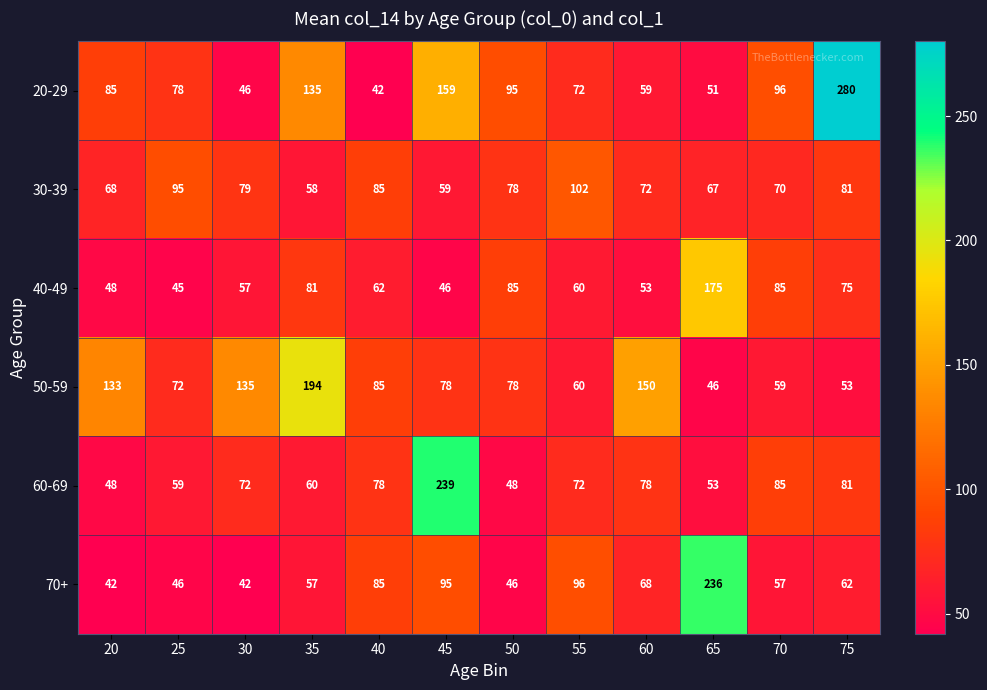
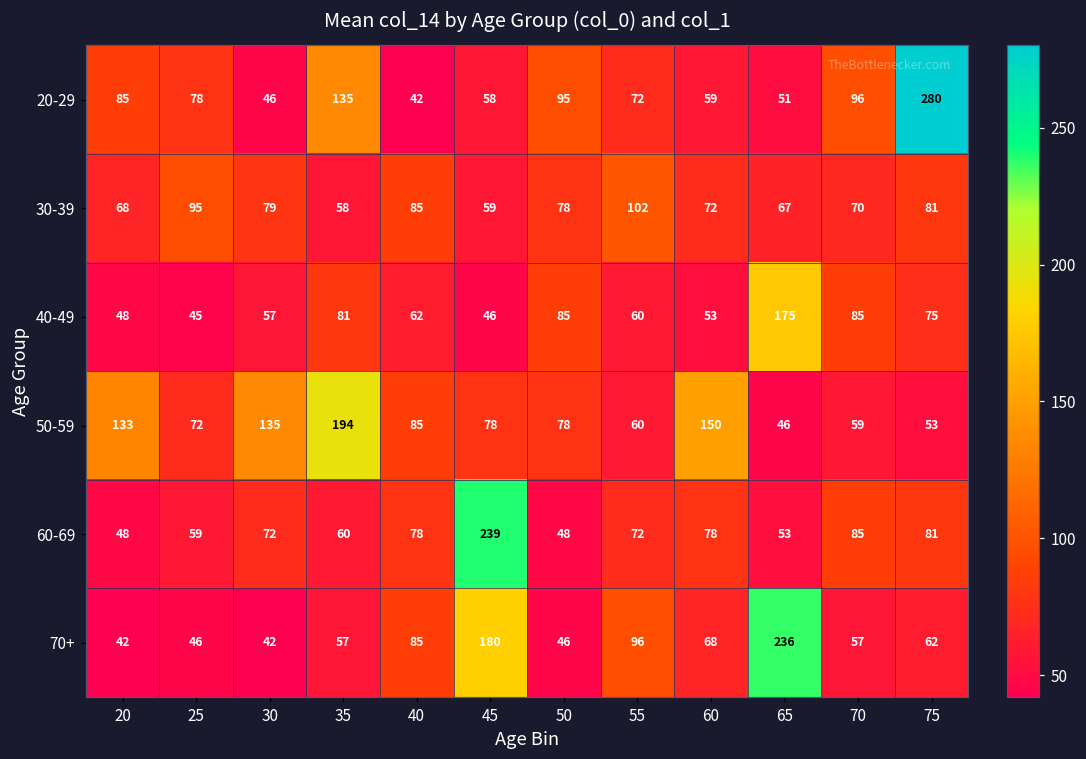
  {
    "20-29": {
      "20": 85,
      "25": 78,
      "30": 46,
      "35": 135,
      "40": 42,
-     "45": 159,
+     "45": 58,
      "50": 95,
      "55": 72,
      "60": 59,
      "65": 51,
      "75": 280
    },
    "30-39": {
      "20": 68,
      "25": 95,
      "30": 79,
      "35": 58,
      "40": 85,
      "45": 59,
      "50": 78,
      "55": 102,
      "60": 72,
      "65": 67,
      "70": 70,
      "75": 81
    },
    "40-49": {
      "20": 48,
      "25": 45,
      "30": 57,
      "35": 81,
      "40": 62,
      "45": 46,
      "50": 85,
      "55": 60,
      "60": 53,
      "65": 175,
      "70": 85,
      "75": 75
    },
    "50-59": {
      "20": 133,
      "25": 72,
      "30": 135,
      "35": 194,
      "40": 85,
      "45": 78,
      "50": 78,
      "55": 60,
      "60": 150,
      "65": 46,
      "70": 59,
      "75": 53
    },
    "60-69": {
      "20": 48,
      "25": 59,
      "30": 72,
      "35": 60,
      "40": 78,
      "45": 239,
      "50": 48,
      "55": 72,
      "60": 78,
      "65": 53,
      "70": 85,
      "75": 81
    },
    "70+": {
      "20": 42,
      "25": 46,
      "30": 42,
      "35": 57,
      "40": 85,
-     "45": 95,
+     "45": 180,
      "50": 46,
      "55": 96,
      "60": 68,
      "65": 236,
      "70": 57,
      "75": 62
    }
  }
